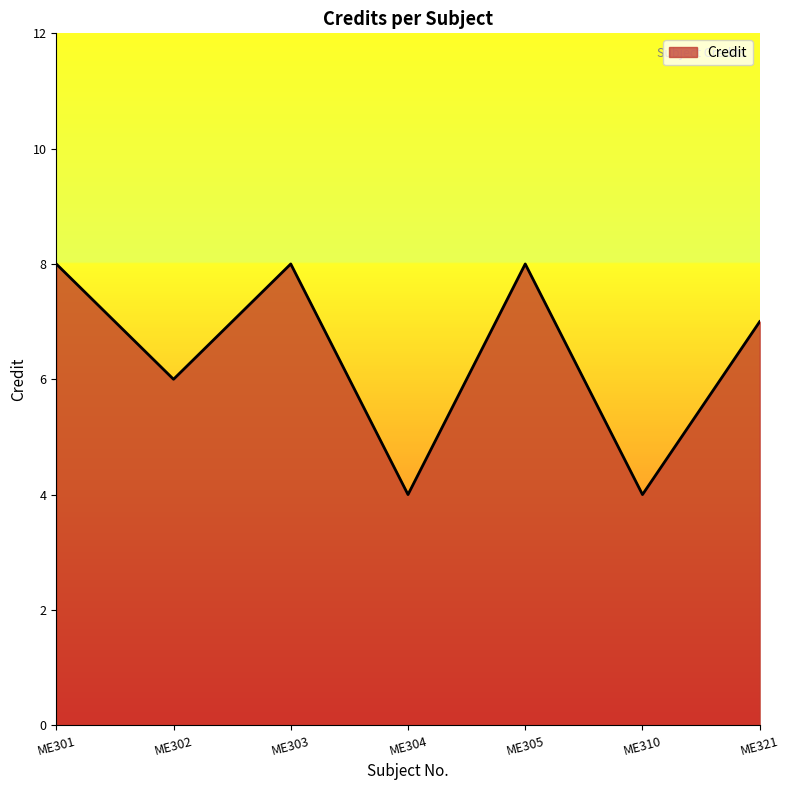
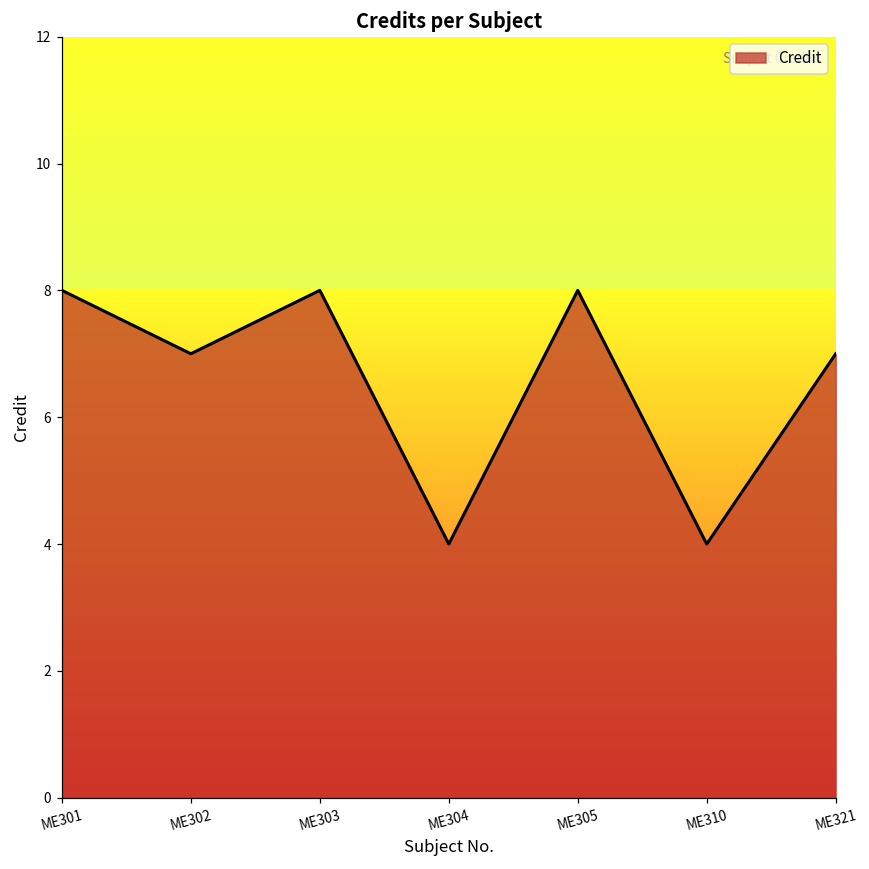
  {
    "ME301": 8,
-   "ME302": 6,
+   "ME302": 7,
    "ME303": 8,
    "ME304": 4,
    "ME305": 8,
    "ME310": 4,
    "ME321": 7
  }
